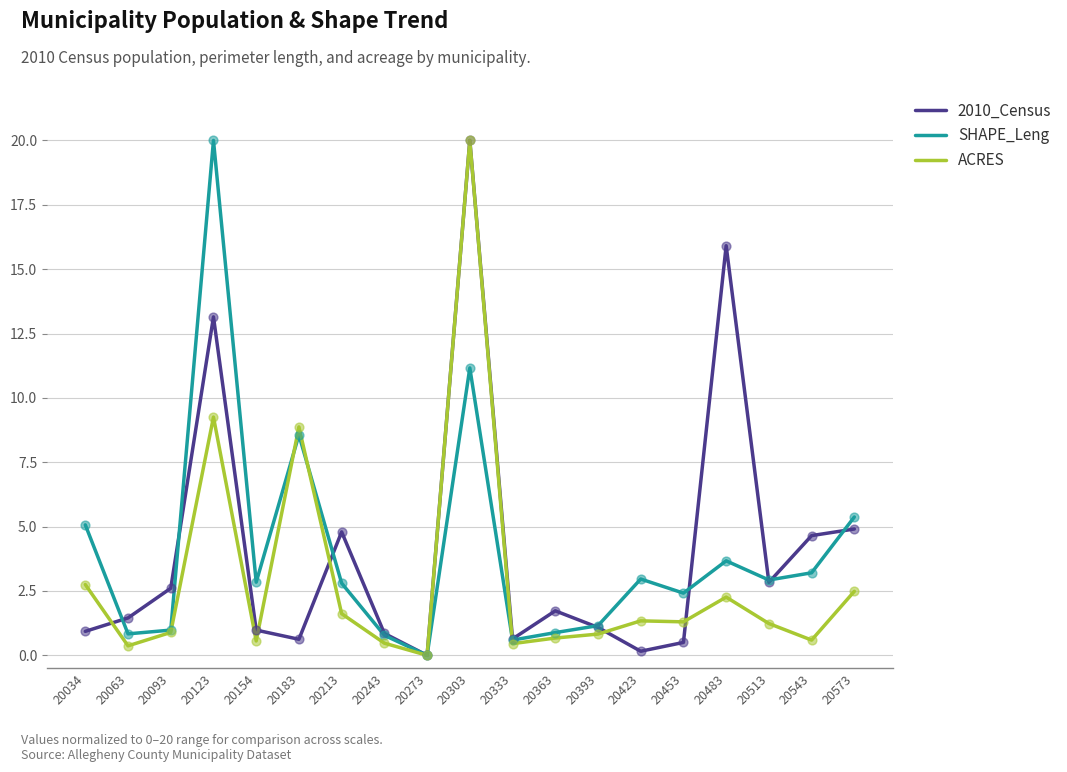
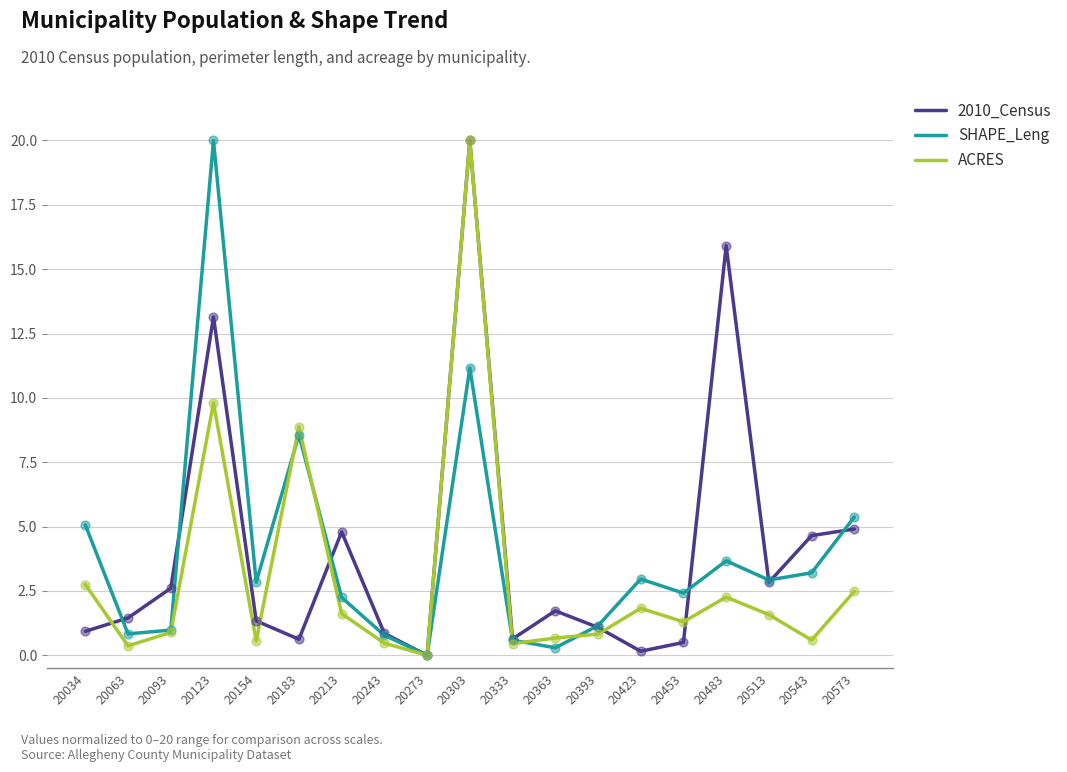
  {
    "2010_Census": {
      "20034": 0.9,
      "20063": 1.5,
      "20093": 2.6,
      "20123": 13.1,
-     "20154": 1.0,
+     "20154": 1.3,
      "20183": 0.6,
      "20213": 4.8,
      "20363": 1.7,
      "20423": 0.2,
      "20453": 0.5,
      "20483": 15.9,
      "20543": 4.7,
      "20573": 4.9
    },
    "SHAPE_Leng": {
      "20034": 5.1,
      "20063": 0.8,
      "20123": 20.0,
      "20154": 2.8,
      "20183": 8.6,
-     "20213": 2.8,
+     "20213": 2.2,
      "20303": 11.2,
-     "20363": 0.9,
+     "20363": 0.3,
      "20423": 3.0,
      "20453": 2.4,
      "20483": 3.7,
      "20543": 3.2,
      "20573": 5.4
    },
    "ACRES": {
      "20034": 2.7,
      "20063": 0.4,
-     "20123": 9.3,
+     "20123": 9.8,
      "20154": 0.6,
      "20183": 8.9,
      "20213": 1.6,
      "20243": 0.5,
      "20333": 0.5,
      "20363": 0.7,
      "20393": 0.8,
-     "20423": 1.3,
+     "20423": 1.8,
      "20453": 1.3,
      "20483": 2.3,
-     "20513": 1.2,
+     "20513": 1.6,
      "20543": 0.6,
      "20573": 2.5
    }
  }
